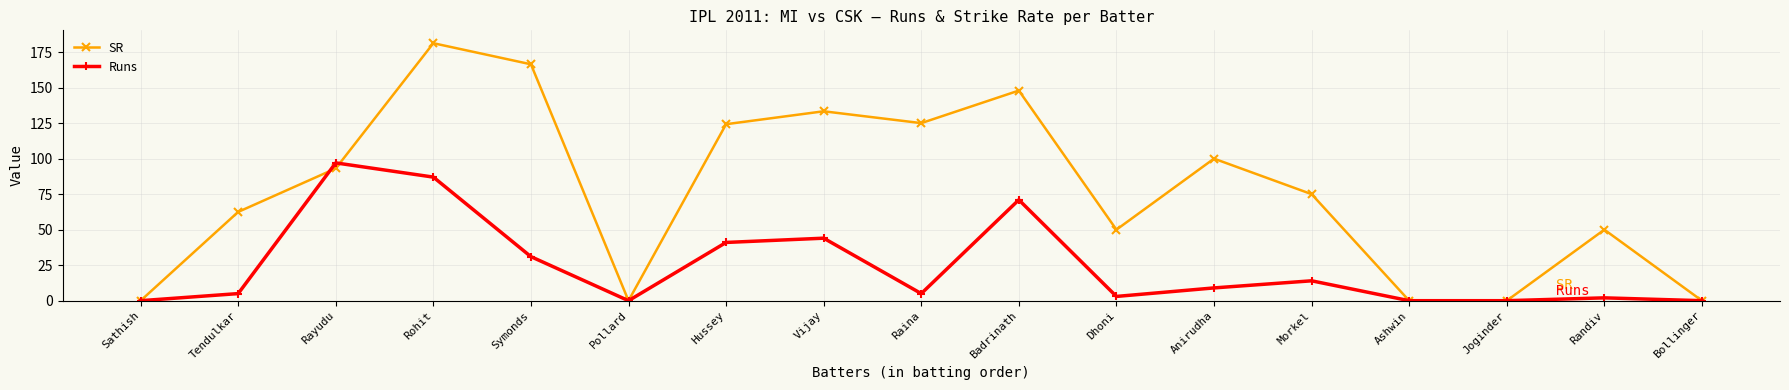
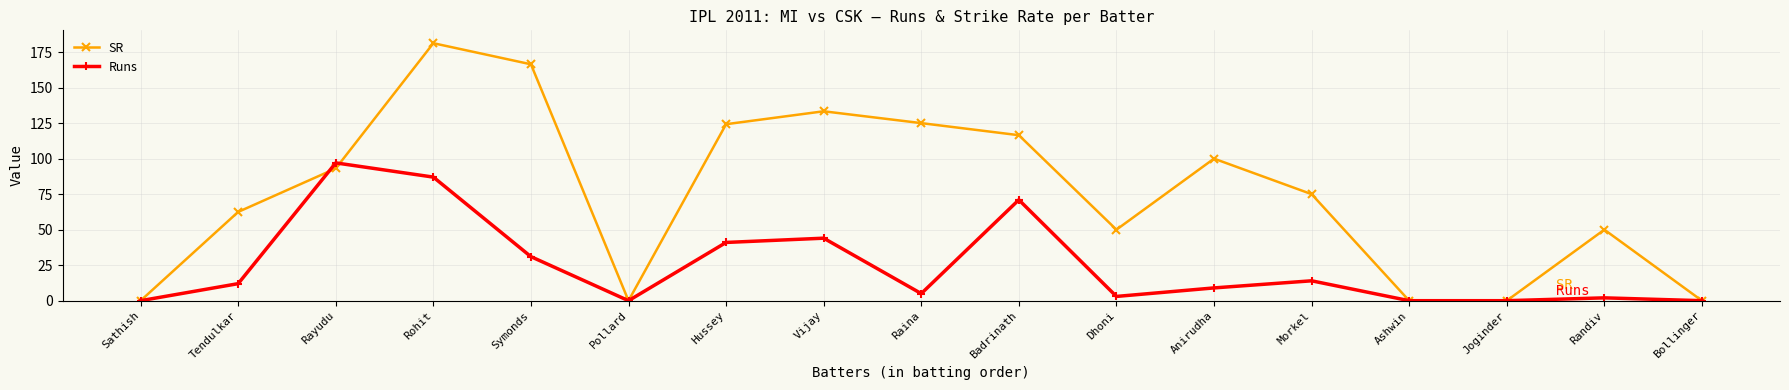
  {
    "SR": {
      "Tendulkar": 63,
      "Rayudu": 93,
      "Rohit": 181,
      "Symonds": 166,
      "Hussey": 124,
      "Vijay": 133,
      "Raina": 125,
-     "Badrinath": 148,
+     "Badrinath": 116,
      "Dhoni": 50,
      "Anirudha": 100,
      "Morkel": 75,
      "Randiv": 50
    },
    "Runs": {
-     "Tendulkar": 5,
+     "Tendulkar": 12,
      "Rayudu": 97,
      "Rohit": 87,
      "Symonds": 31,
      "Hussey": 41,
      "Vijay": 44,
      "Raina": 5,
      "Badrinath": 71,
      "Dhoni": 3,
      "Anirudha": 9,
      "Morkel": 14,
      "Randiv": 2
    }
  }
